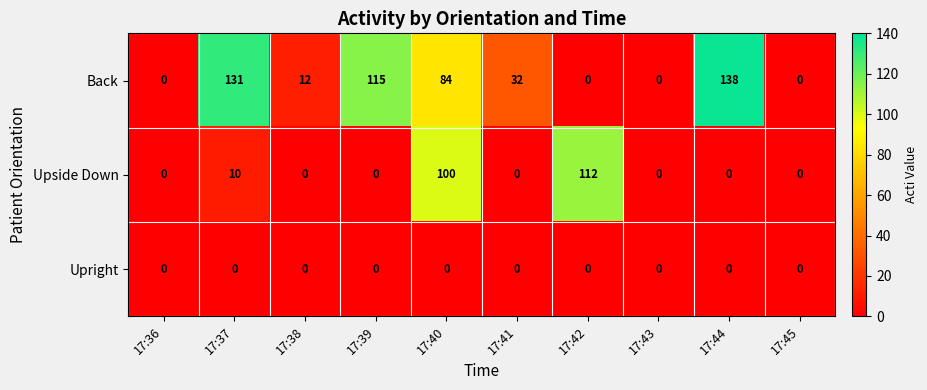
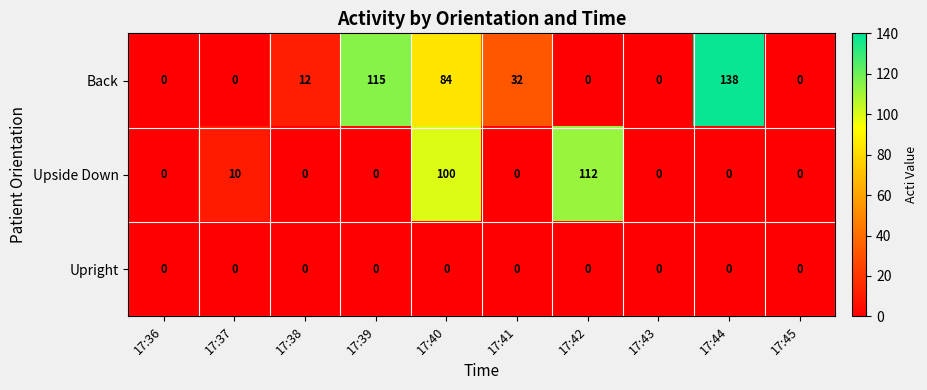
  {
    "Back": {
      "17:36": 0,
-     "17:37": 131,
+     "17:37": 0,
      "17:38": 12,
      "17:39": 115,
      "17:40": 84,
      "17:41": 32,
      "17:42": 0,
      "17:43": 0,
      "17:44": 138,
      "17:45": 0
    },
    "Upside Down": {
      "17:36": 0,
      "17:37": 10,
      "17:38": 0,
      "17:39": 0,
      "17:40": 100,
      "17:41": 0,
      "17:42": 112,
      "17:43": 0,
      "17:44": 0,
      "17:45": 0
    },
    "Upright": {
      "17:36": 0,
      "17:37": 0,
      "17:38": 0,
      "17:39": 0,
      "17:40": 0,
      "17:41": 0,
      "17:42": 0,
      "17:43": 0,
      "17:44": 0,
      "17:45": 0
    }
  }
